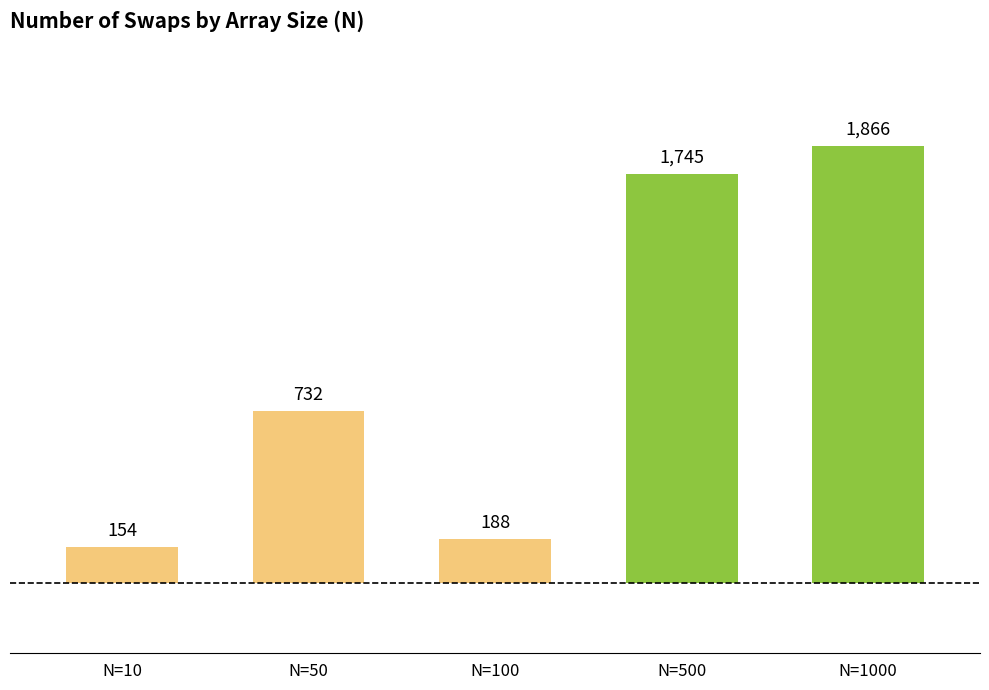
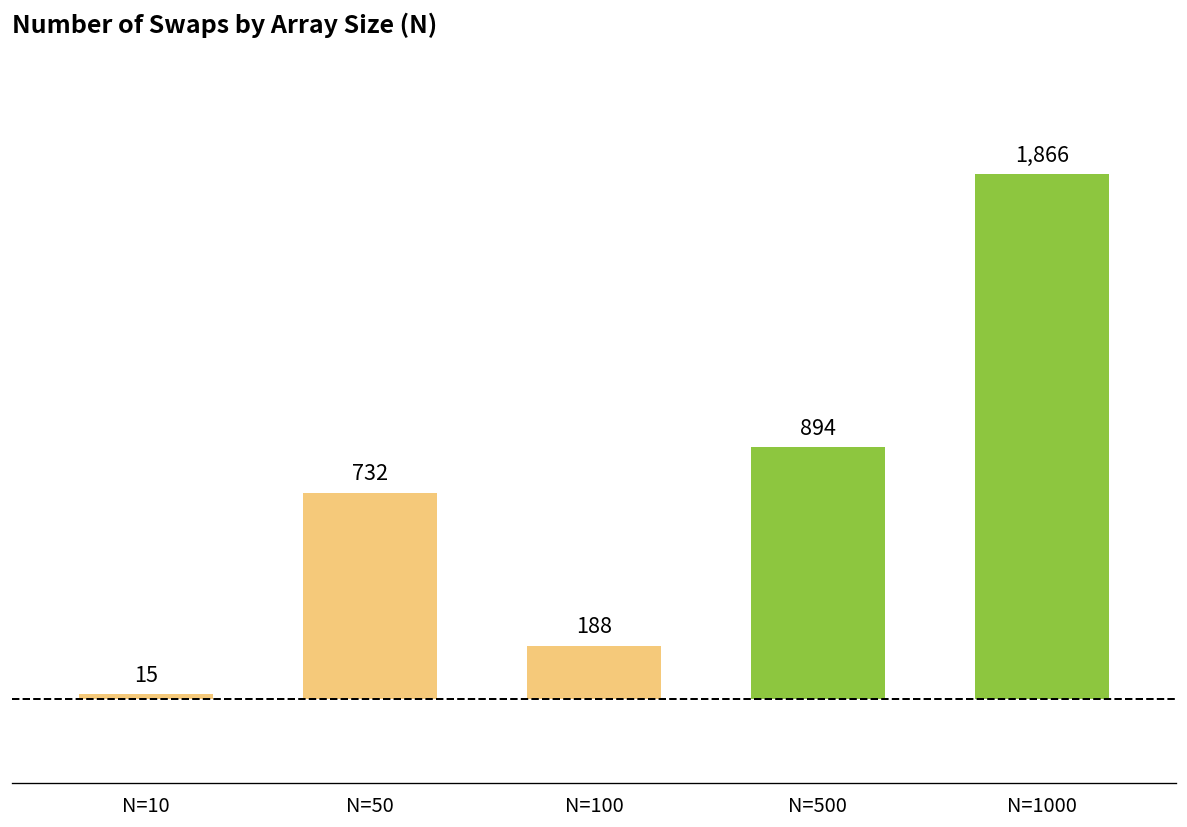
  {
-   "N=10": "154",
+   "N=10": "15",
    "N=50": "732",
    "N=100": "188",
-   "N=500": "1,745",
+   "N=500": "894",
    "N=1000": "1,866"
  }
